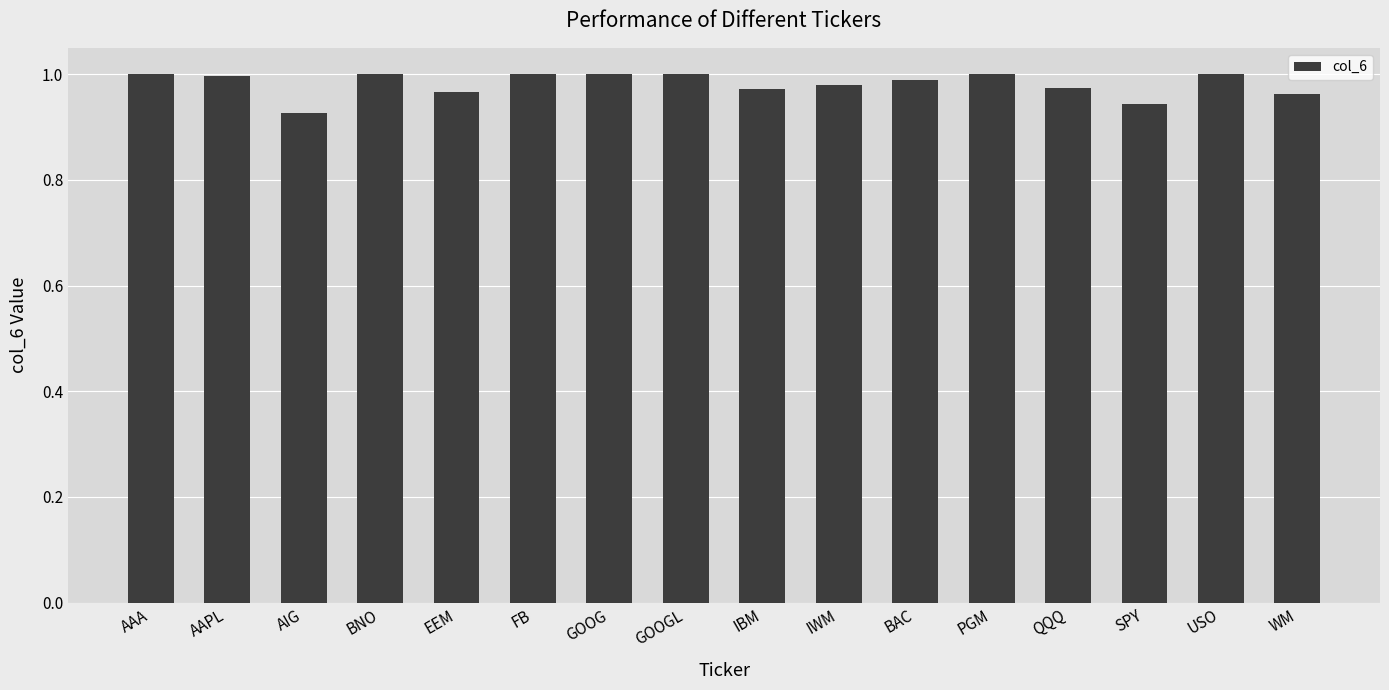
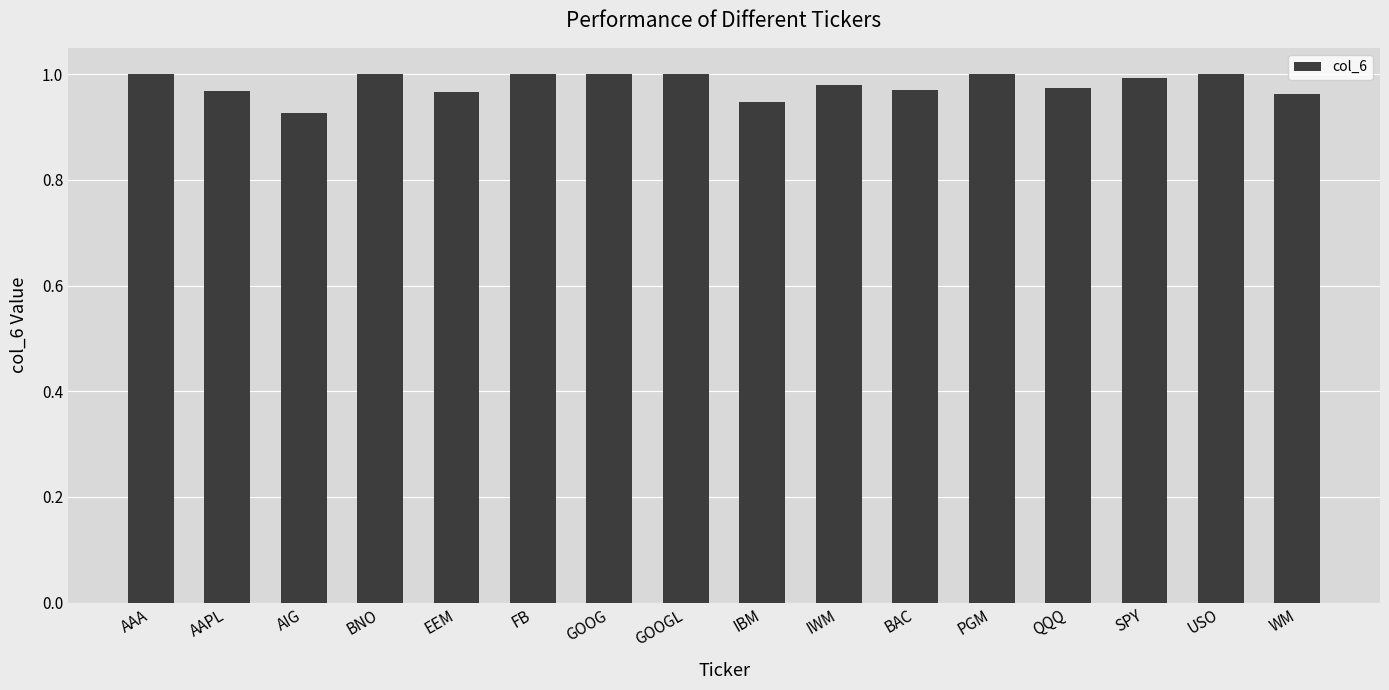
  {
    "AAA": 1.00,
-   "AAPL": 1.00,
+   "AAPL": 0.97,
    "AIG": 0.93,
    "BNO": 1.00,
    "EEM": 0.97,
    "FB": 1.00,
    "GOOG": 1.00,
    "GOOGL": 1.00,
-   "IBM": 0.97,
+   "IBM": 0.95,
    "IWM": 0.98,
-   "BAC": 0.99,
+   "BAC": 0.97,
    "PGM": 1.00,
    "QQQ": 0.97,
-   "SPY": 0.94,
+   "SPY": 0.99,
    "USO": 1.00,
    "WM": 0.96
  }
